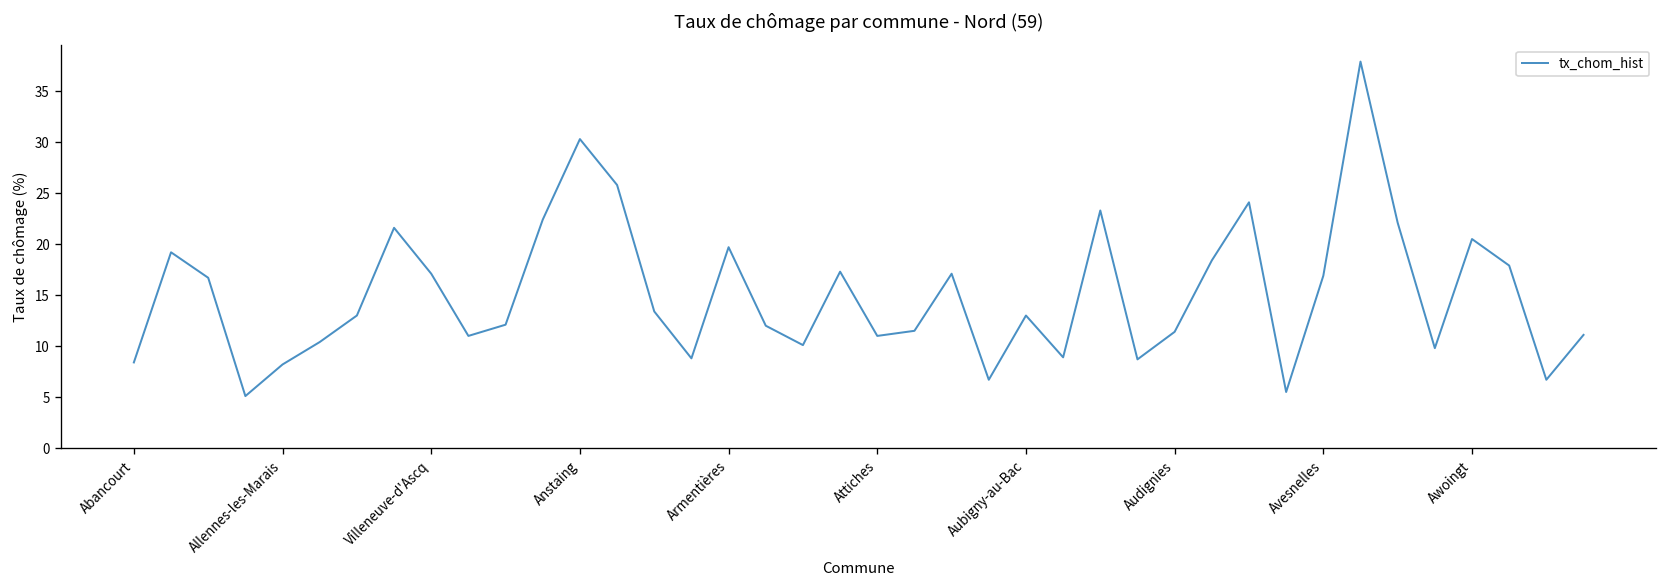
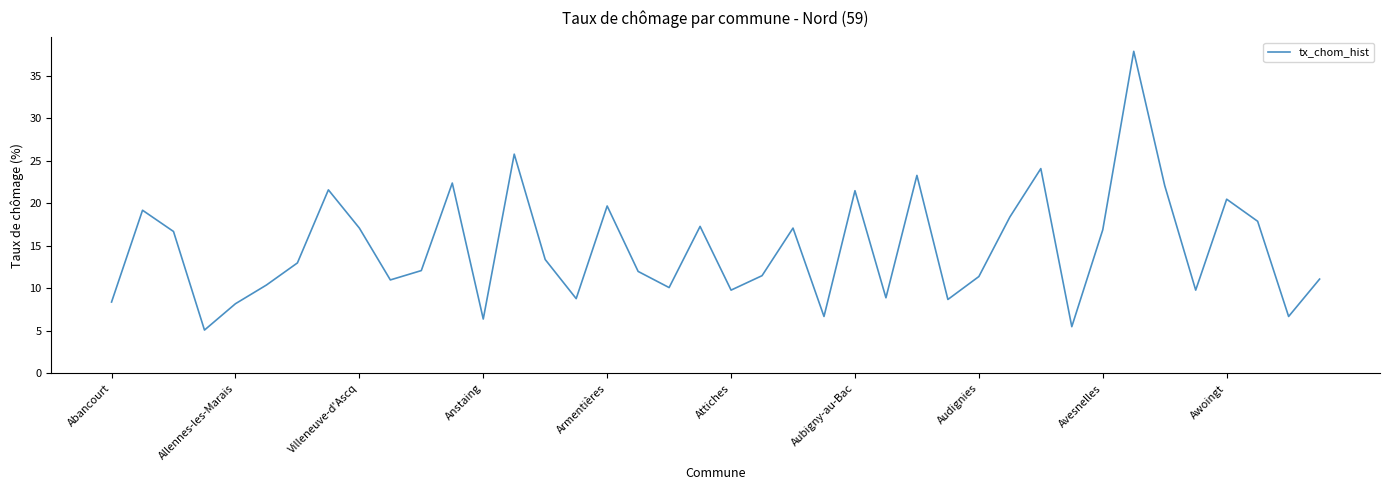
  {
    "Abancourt": 8,
    "Allennes-les-Marais": 8,
    "Villeneuve-d'Ascq": 17,
-   "Anstaing": 30,
+   "Anstaing": 6,
    "Armentières": 20,
-   "Attiches": 11,
-   "Aubigny-au-Bac": 13,
+   "Attiches": 10,
+   "Aubigny-au-Bac": 22,
    "Audignies": 11,
    "Avesnelles": 17,
    "Awoingt": 21
  }
